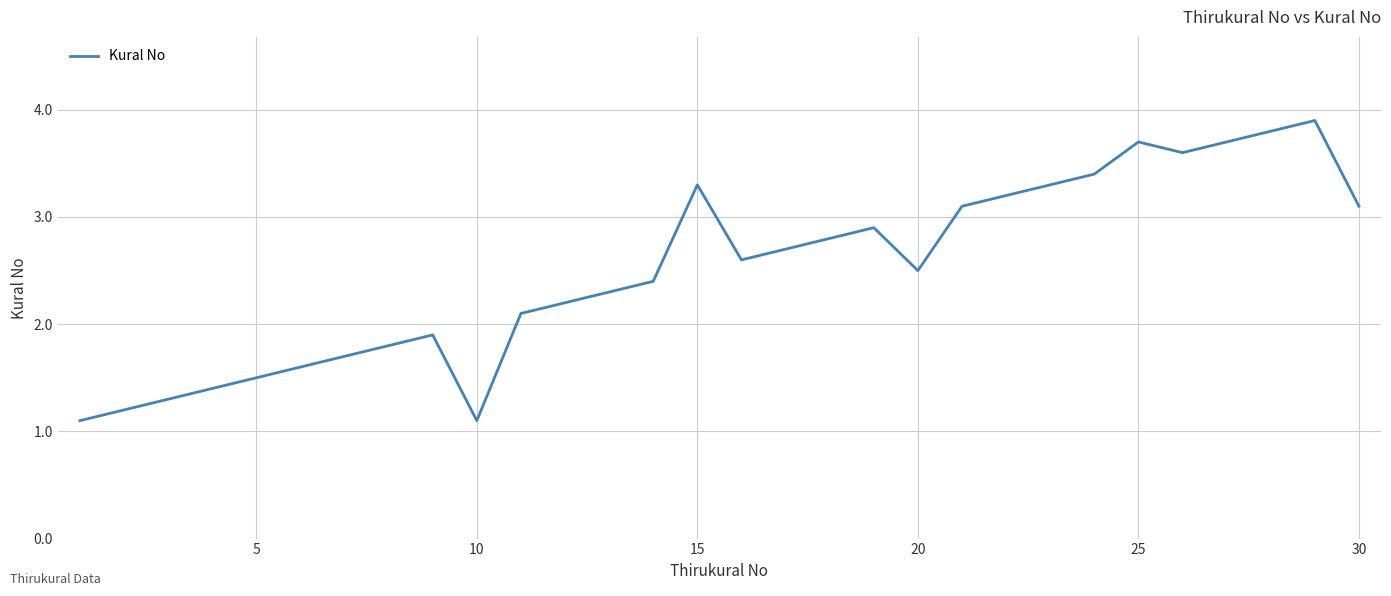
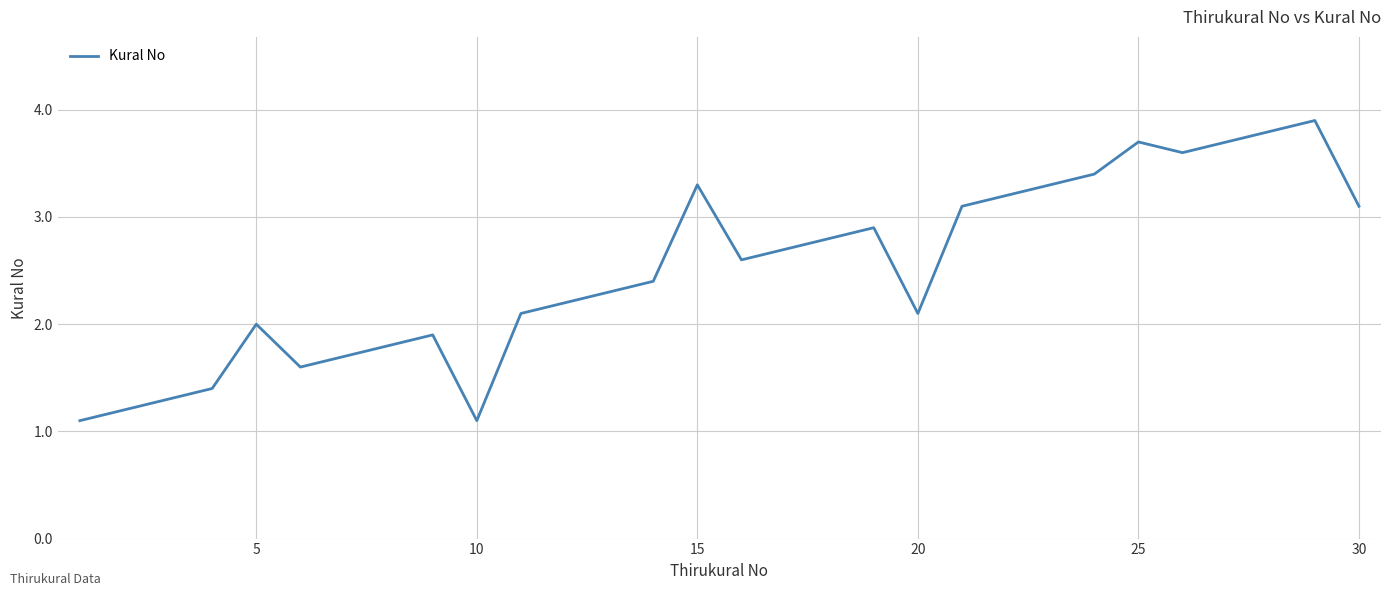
  {
-   "5": 1.5,
+   "5": 2.0,
    "10": 1.1,
    "15": 3.3,
-   "20": 2.5,
+   "20": 2.1,
    "25": 3.7,
    "30": 3.1
  }
